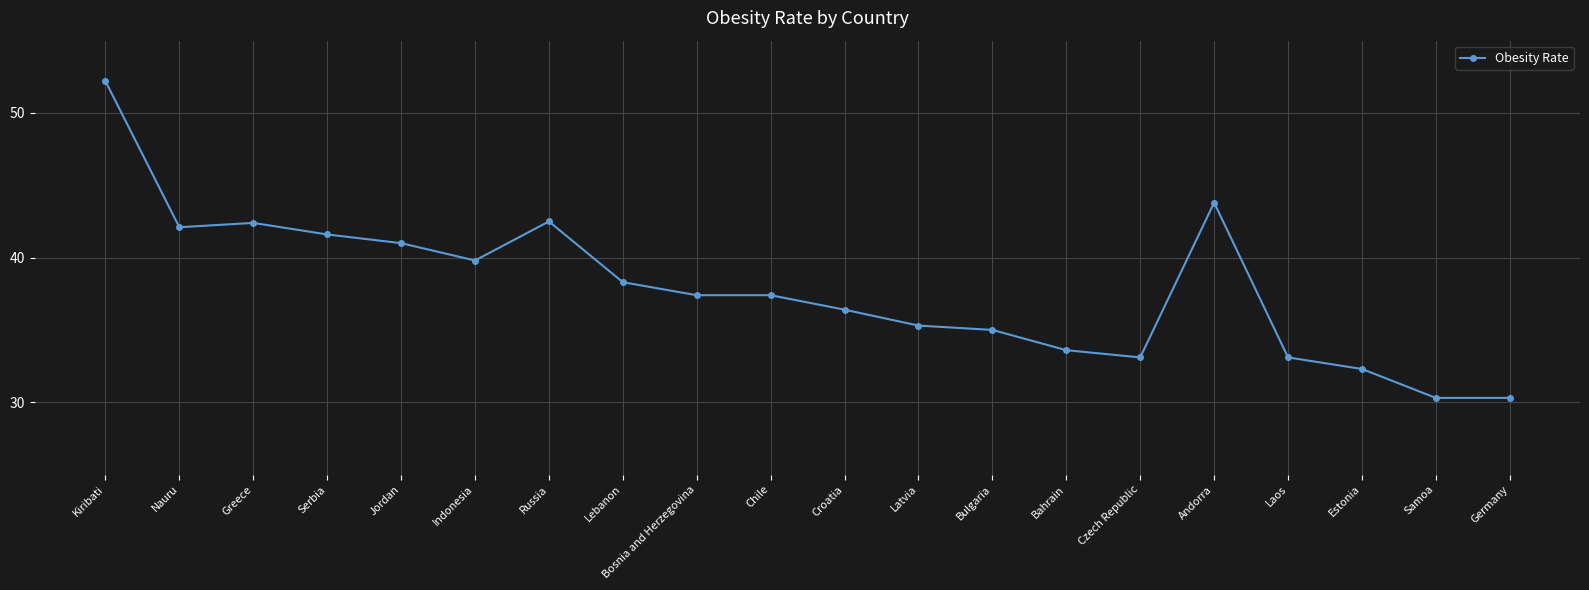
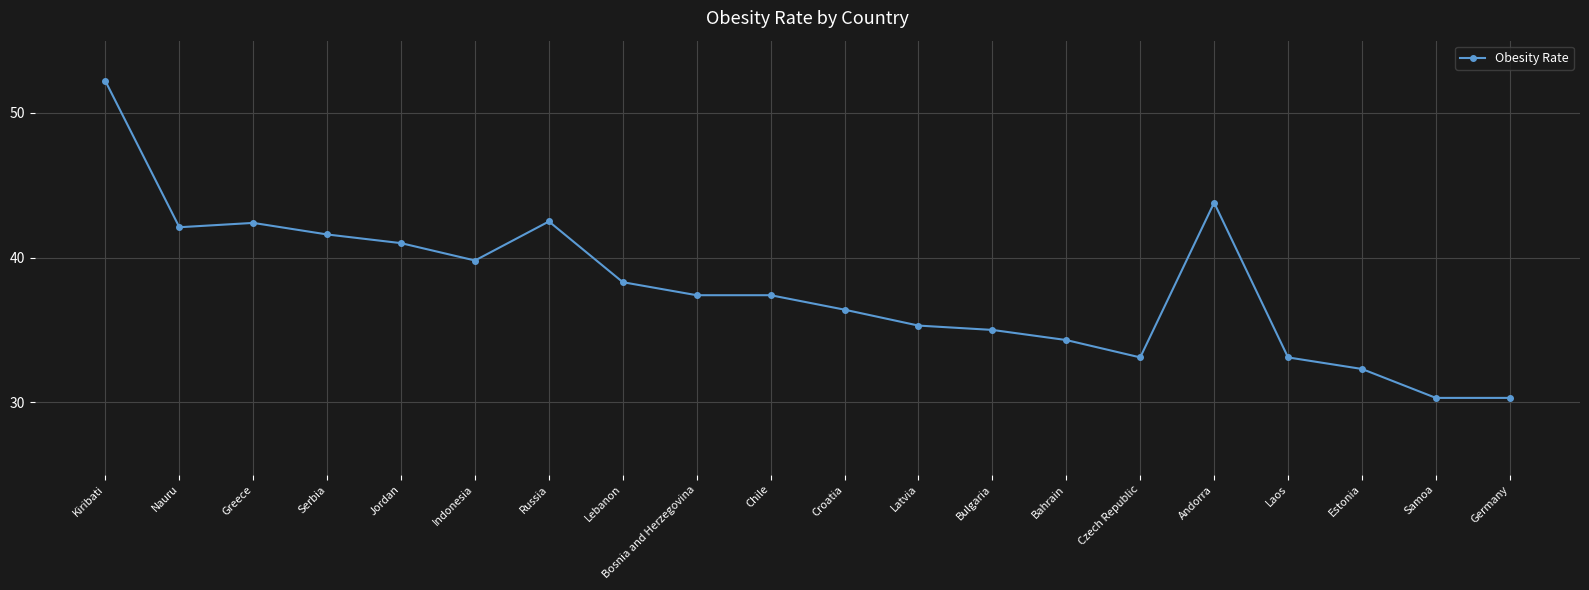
  {
    "Kiribati": 52.2,
    "Nauru": 42.1,
    "Greece": 42.4,
    "Serbia": 41.6,
    "Jordan": 41.0,
    "Indonesia": 39.8,
    "Russia": 42.5,
    "Lebanon": 38.3,
    "Bosnia and Herzegovina": 37.4,
    "Chile": 37.4,
    "Croatia": 36.4,
    "Latvia": 35.3,
    "Bulgaria": 35.0,
-   "Bahrain": 33.6,
+   "Bahrain": 34.3,
    "Czech Republic": 33.1,
    "Andorra": 43.8,
    "Laos": 33.1,
    "Estonia": 32.3,
    "Samoa": 30.3,
    "Germany": 30.3
  }
